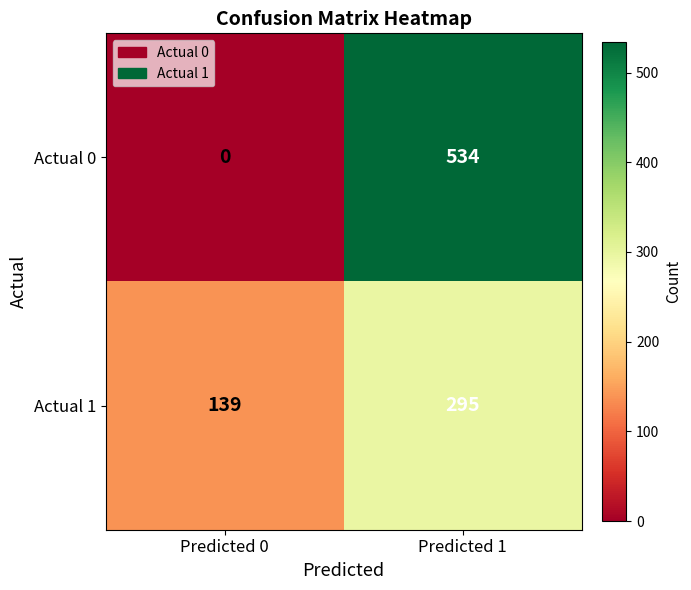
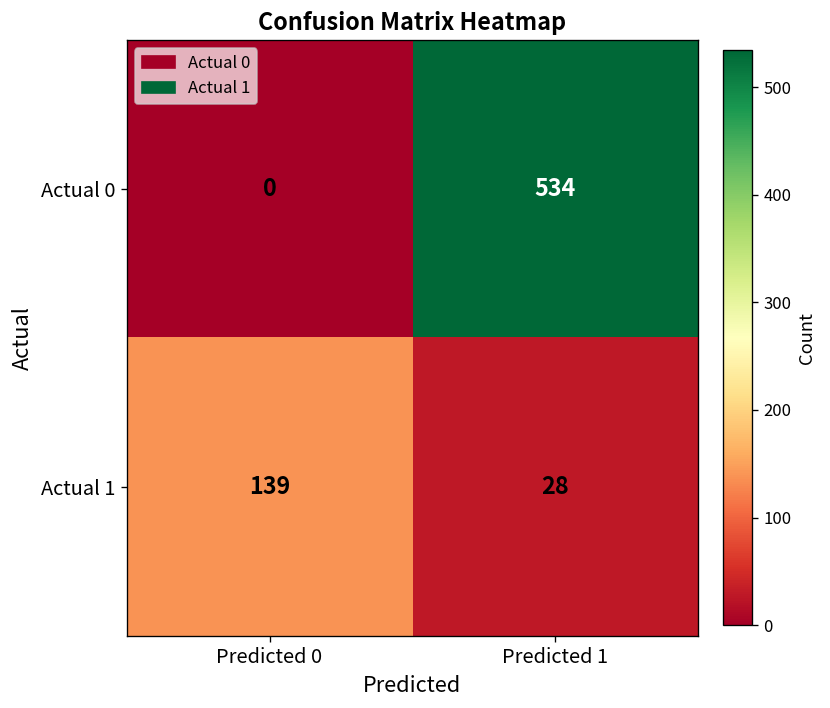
  {
    "Actual 0": {
      "Predicted 0": 0,
      "Predicted 1": 534
    },
    "Actual 1": {
      "Predicted 0": 139,
-     "Predicted 1": 295
+     "Predicted 1": 28
    }
  }
